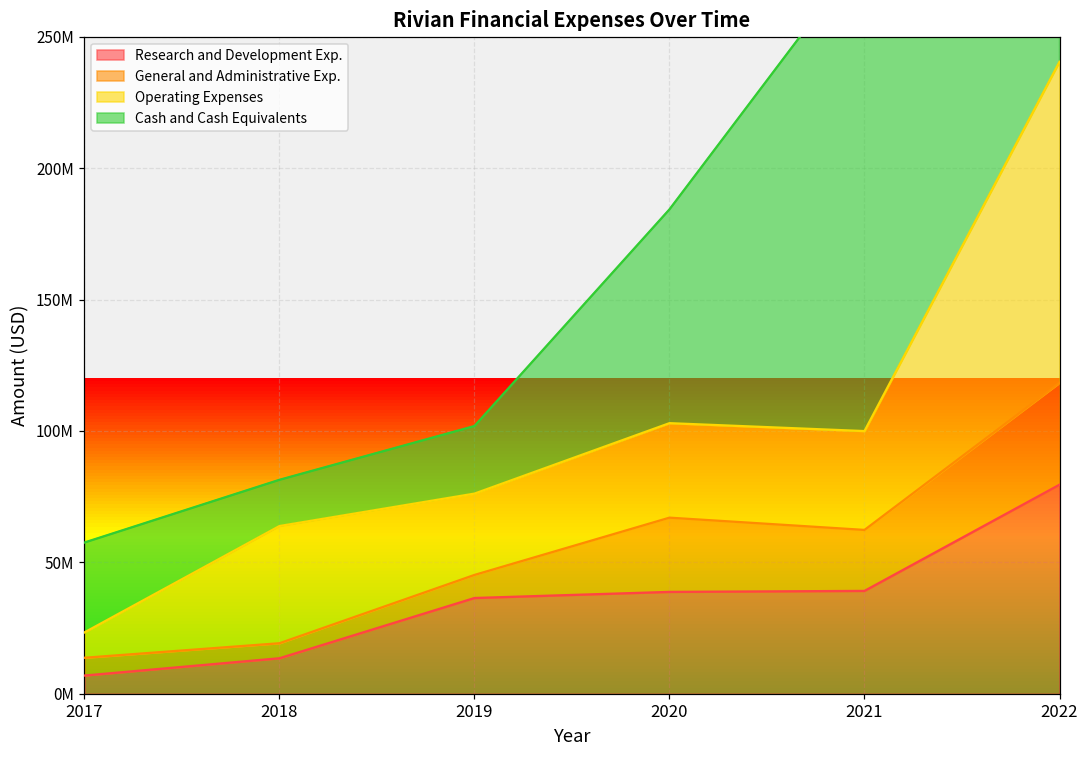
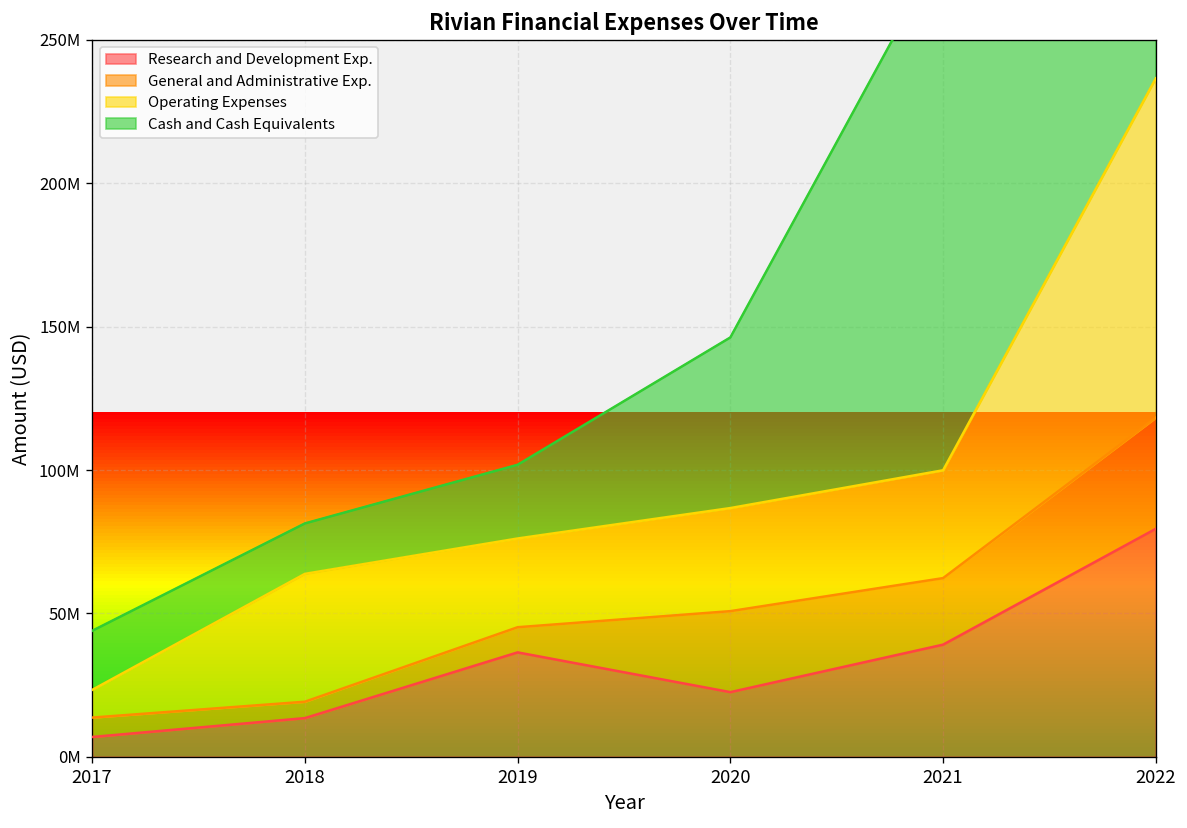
  {
    "Research and Development Exp.": {
      "2017": 7000000,
      "2018": 14000000,
      "2019": 36000000,
-     "2020": 39000000,
+     "2020": 23000000,
      "2021": 39000000,
      "2022": 80000000
    },
    "General and Administrative Exp.": {
      "2017": 7000000,
      "2018": 6000000,
      "2019": 9000000,
      "2020": 28000000,
      "2021": 23000000,
      "2022": 39000000
    },
    "Operating Expenses": {
      "2017": 10000000,
      "2018": 45000000,
      "2019": 31000000,
      "2020": 36000000,
      "2021": 38000000,
-     "2022": 122000000
+     "2022": 118000000
    },
    "Cash and Cash Equivalents": {
-     "2017": 34000000,
+     "2017": 21000000,
      "2018": 18000000,
      "2019": 26000000,
-     "2020": 81000000
+     "2020": 60000000
    }
  }
